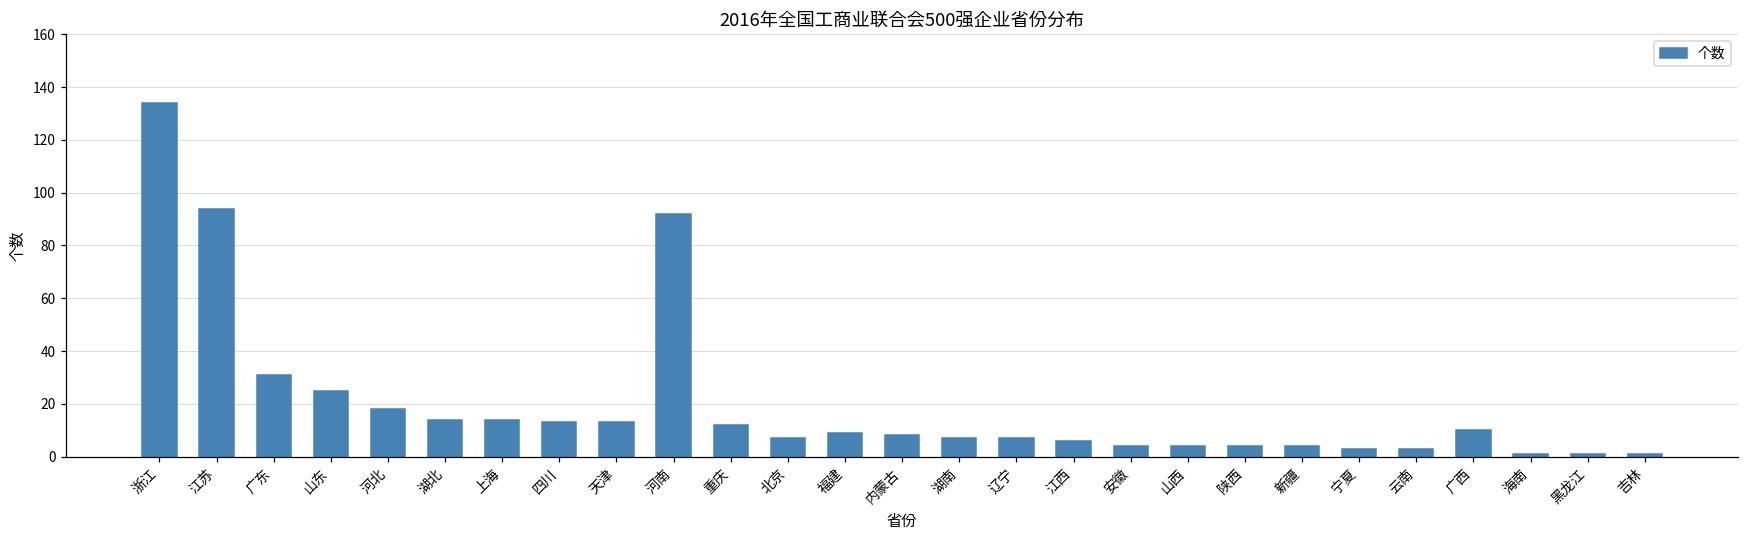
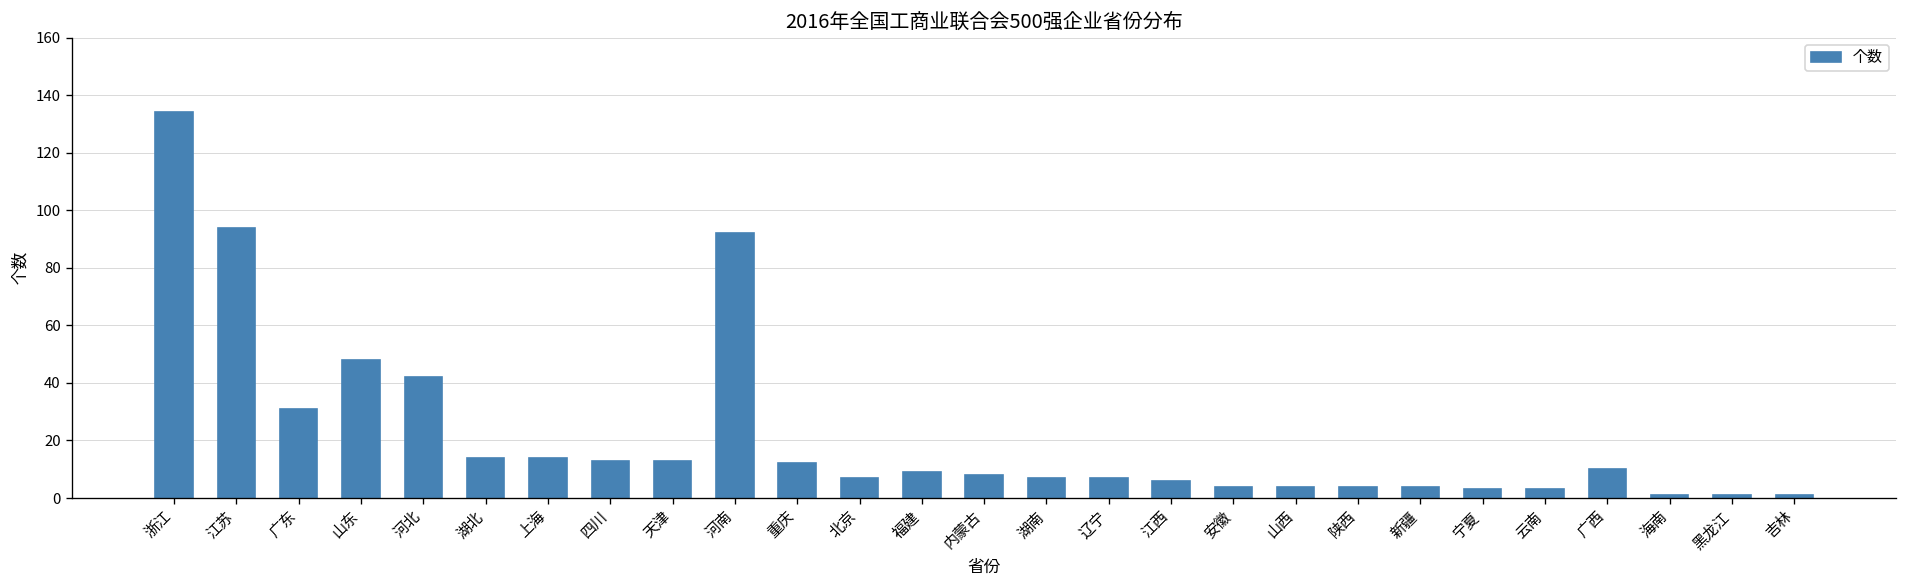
  {
    "浙江": 134,
    "江苏": 94,
    "广东": 31,
-   "山东": 25,
-   "河北": 18,
+   "山东": 48,
+   "河北": 42,
    "湖北": 14,
    "上海": 14,
    "四川": 13,
    "天津": 13,
    "河南": 92,
    "重庆": 12,
    "北京": 7,
    "福建": 9,
    "内蒙古": 8,
    "湖南": 7,
    "辽宁": 7,
    "江西": 6,
    "安徽": 4,
    "山西": 4,
    "陕西": 4,
    "新疆": 4,
    "宁夏": 3,
    "云南": 3,
    "广西": 10
  }
